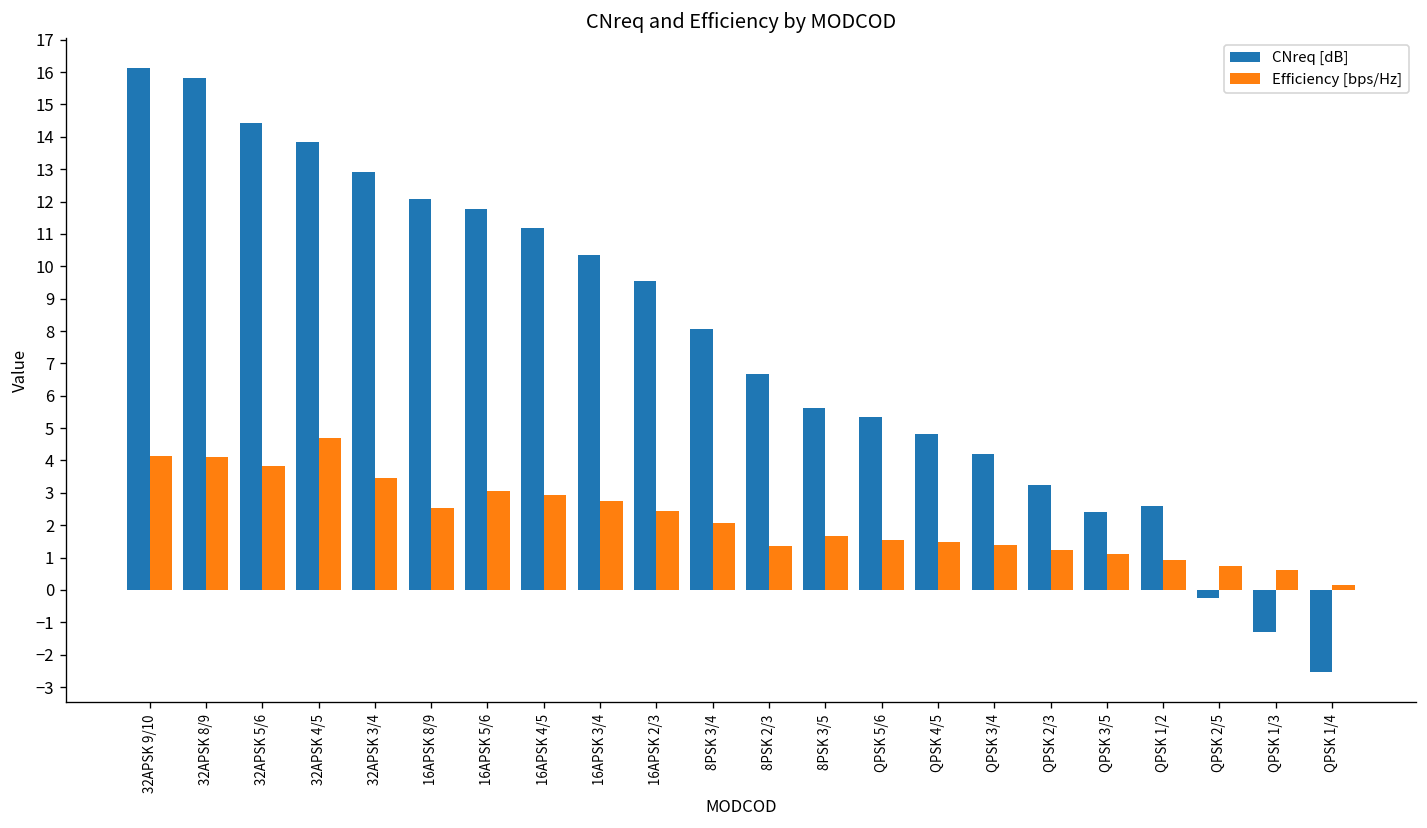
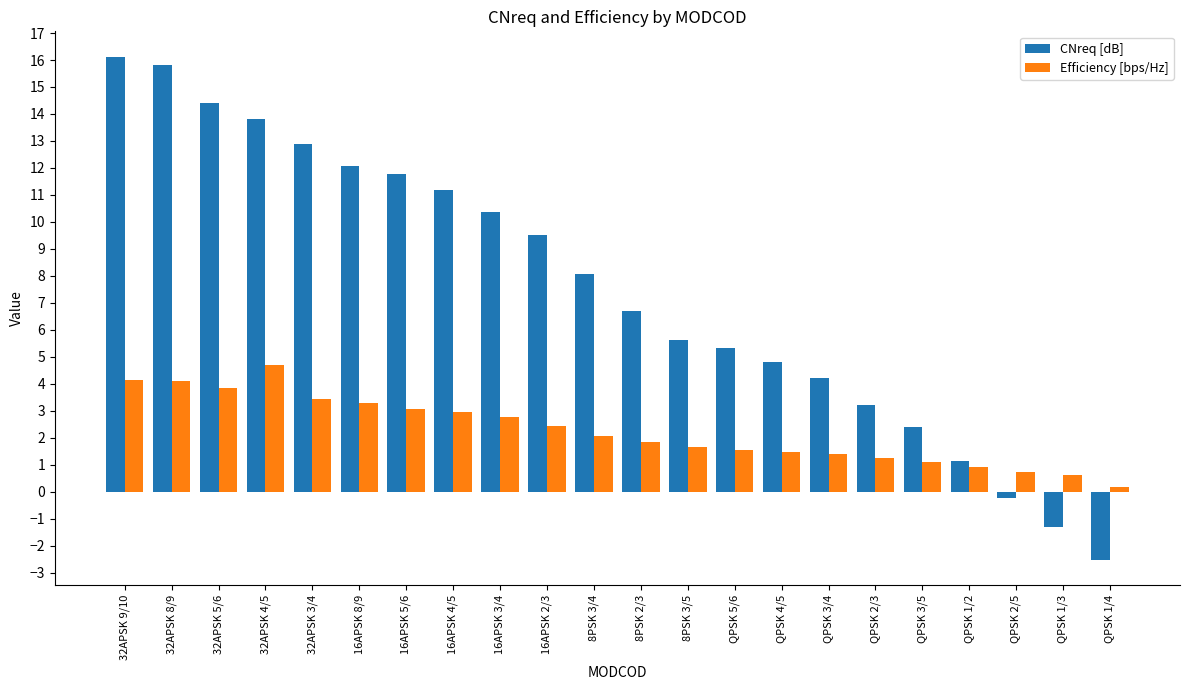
  {
    "CNreq [dB]": {
      "32APSK 9/10": 16.1,
      "32APSK 8/9": 15.8,
      "32APSK 5/6": 14.4,
      "32APSK 4/5": 13.8,
      "32APSK 3/4": 12.9,
      "16APSK 8/9": 12.1,
      "16APSK 5/6": 11.8,
      "16APSK 4/5": 11.2,
      "16APSK 3/4": 10.4,
      "16APSK 2/3": 9.5,
      "8PSK 3/4": 8.1,
      "8PSK 2/3": 6.7,
      "8PSK 3/5": 5.6,
      "QPSK 5/6": 5.3,
      "QPSK 4/5": 4.8,
      "QPSK 3/4": 4.2,
      "QPSK 2/3": 3.2,
      "QPSK 3/5": 2.4,
-     "QPSK 1/2": 2.6,
+     "QPSK 1/2": 1.1,
      "QPSK 2/5": -0.3,
      "QPSK 1/3": -1.3,
      "QPSK 1/4": -2.5
    },
    "Efficiency [bps/Hz]": {
      "32APSK 9/10": 4.2,
      "32APSK 8/9": 4.1,
      "32APSK 5/6": 3.8,
      "32APSK 4/5": 4.7,
      "32APSK 3/4": 3.5,
-     "16APSK 8/9": 2.5,
+     "16APSK 8/9": 3.3,
      "16APSK 5/6": 3.1,
      "16APSK 4/5": 2.9,
      "16APSK 3/4": 2.8,
      "16APSK 2/3": 2.5,
      "8PSK 3/4": 2.1,
-     "8PSK 2/3": 1.4,
+     "8PSK 2/3": 1.8,
      "8PSK 3/5": 1.7,
      "QPSK 5/6": 1.5,
      "QPSK 4/5": 1.5,
      "QPSK 3/4": 1.4,
      "QPSK 2/3": 1.2,
      "QPSK 3/5": 1.1,
      "QPSK 1/2": 0.9,
      "QPSK 2/5": 0.7,
      "QPSK 1/3": 0.6,
      "QPSK 1/4": 0.2
    }
  }
